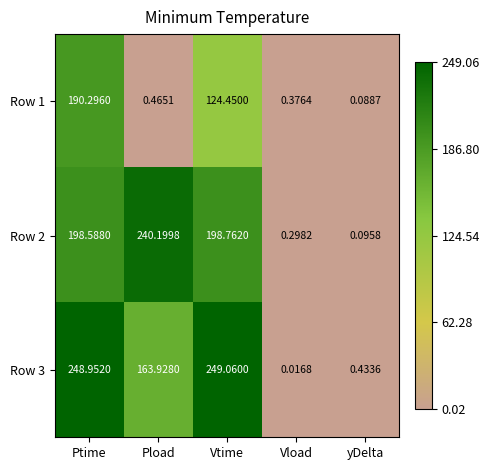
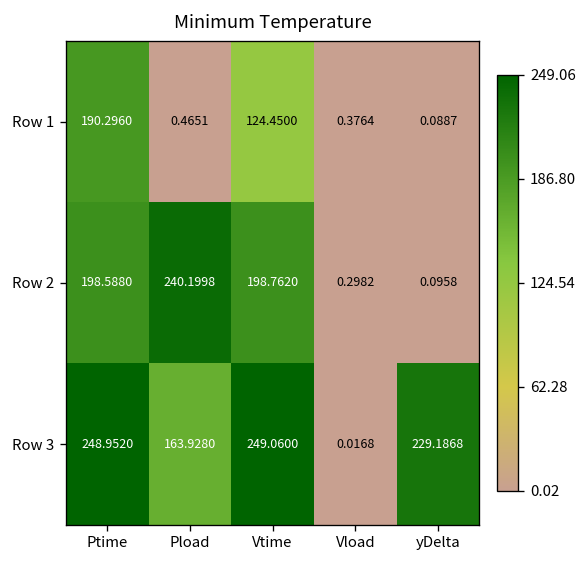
  {
    "Row 1": {
      "Ptime": 190.2960,
      "Pload": 0.4651,
      "Vtime": 124.4500,
      "Vload": 0.3764,
      "yDelta": 0.0887
    },
    "Row 2": {
      "Ptime": 198.5880,
      "Pload": 240.1998,
      "Vtime": 198.7620,
      "Vload": 0.2982,
      "yDelta": 0.0958
    },
    "Row 3": {
      "Ptime": 248.9520,
      "Pload": 163.9280,
      "Vtime": 249.0600,
      "Vload": 0.0168,
-     "yDelta": 0.4336
+     "yDelta": 229.1868
    }
  }
